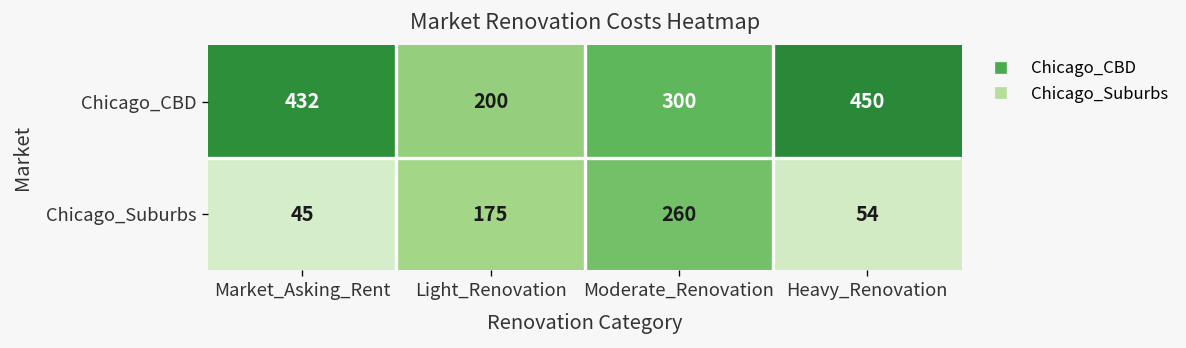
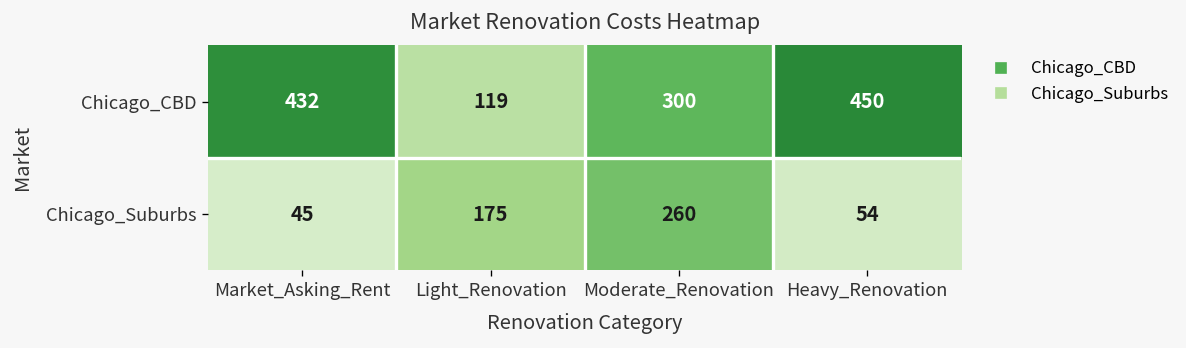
  {
    "Chicago_CBD": {
      "Market_Asking_Rent": 432,
-     "Light_Renovation": 200,
+     "Light_Renovation": 119,
      "Moderate_Renovation": 300,
      "Heavy_Renovation": 450
    },
    "Chicago_Suburbs": {
      "Market_Asking_Rent": 45,
      "Light_Renovation": 175,
      "Moderate_Renovation": 260,
      "Heavy_Renovation": 54
    }
  }
